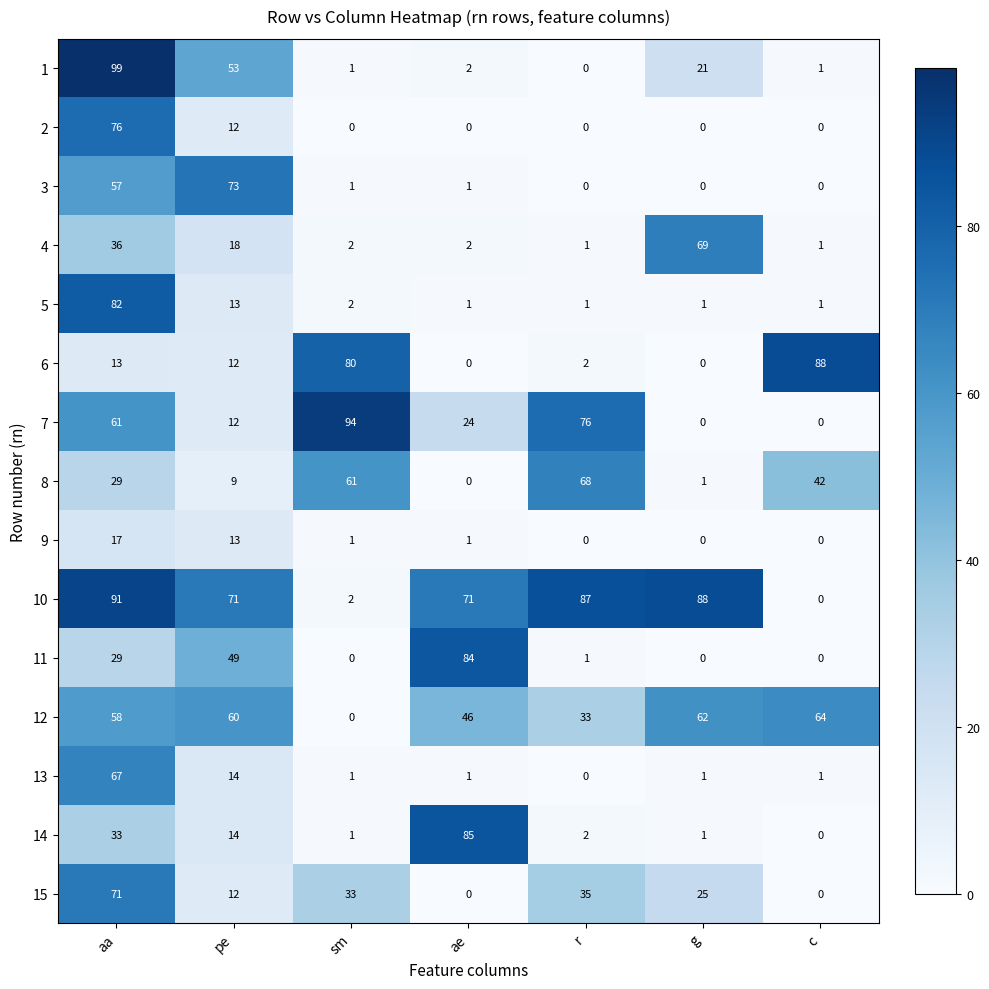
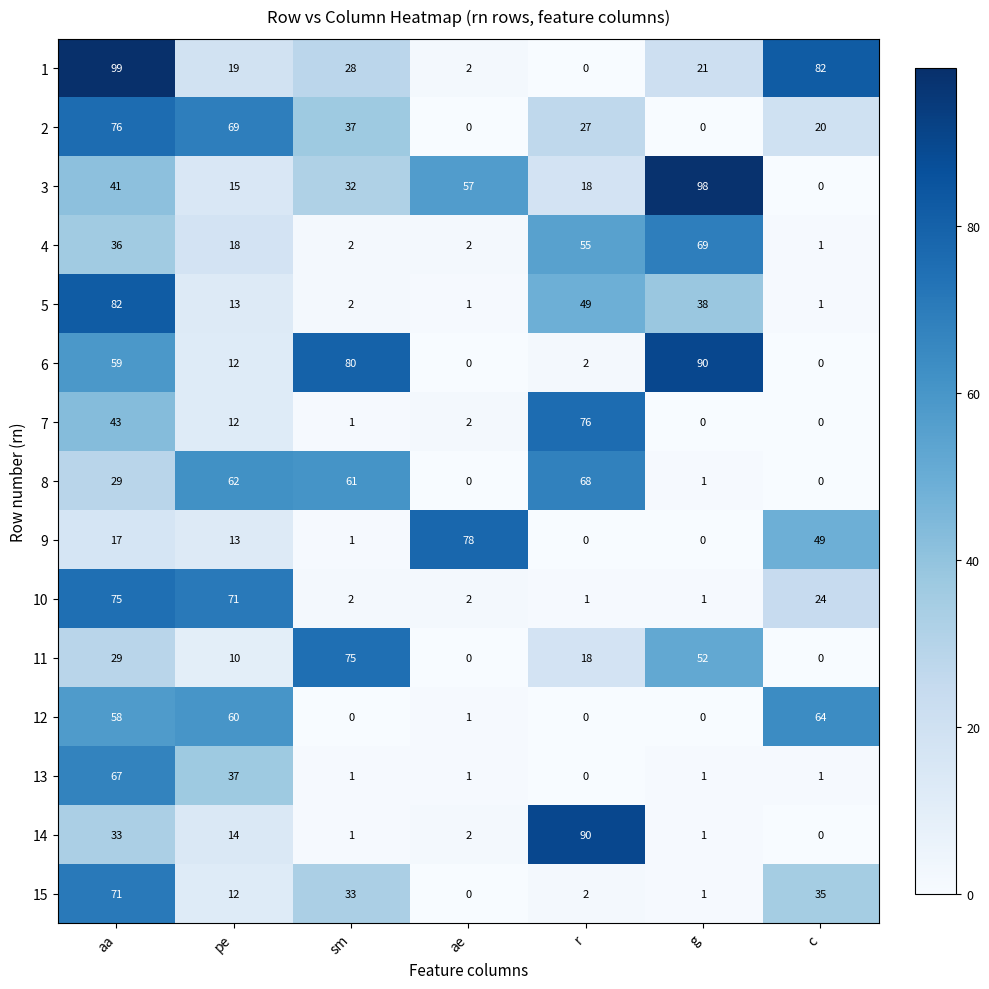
  {
    "1": {
      "aa": 99,
-     "pe": 53,
-     "sm": 1,
+     "pe": 19,
+     "sm": 28,
      "ae": 2,
      "r": 0,
      "g": 21,
-     "c": 1
+     "c": 82
    },
    "2": {
      "aa": 76,
-     "pe": 12,
-     "sm": 0,
+     "pe": 69,
+     "sm": 37,
      "ae": 0,
-     "r": 0,
+     "r": 27,
      "g": 0,
-     "c": 0
+     "c": 20
    },
    "3": {
-     "aa": 57,
-     "pe": 73,
-     "sm": 1,
-     "ae": 1,
-     "r": 0,
-     "g": 0,
+     "aa": 41,
+     "pe": 15,
+     "sm": 32,
+     "ae": 57,
+     "r": 18,
+     "g": 98,
      "c": 0
    },
    "4": {
      "aa": 36,
      "pe": 18,
      "sm": 2,
      "ae": 2,
-     "r": 1,
+     "r": 55,
      "g": 69,
      "c": 1
    },
    "5": {
      "aa": 82,
      "pe": 13,
      "sm": 2,
      "ae": 1,
-     "r": 1,
-     "g": 1,
+     "r": 49,
+     "g": 38,
      "c": 1
    },
    "6": {
-     "aa": 13,
+     "aa": 59,
      "pe": 12,
      "sm": 80,
      "ae": 0,
      "r": 2,
-     "g": 0,
-     "c": 88
+     "g": 90,
+     "c": 0
    },
    "7": {
-     "aa": 61,
+     "aa": 43,
      "pe": 12,
-     "sm": 94,
-     "ae": 24,
+     "sm": 1,
+     "ae": 2,
      "r": 76,
      "g": 0,
      "c": 0
    },
    "8": {
      "aa": 29,
-     "pe": 9,
+     "pe": 62,
      "sm": 61,
      "ae": 0,
      "r": 68,
      "g": 1,
-     "c": 42
+     "c": 0
    },
    "9": {
      "aa": 17,
      "pe": 13,
      "sm": 1,
-     "ae": 1,
+     "ae": 78,
      "r": 0,
      "g": 0,
-     "c": 0
+     "c": 49
    },
    "10": {
-     "aa": 91,
+     "aa": 75,
      "pe": 71,
      "sm": 2,
-     "ae": 71,
-     "r": 87,
-     "g": 88,
-     "c": 0
+     "ae": 2,
+     "r": 1,
+     "g": 1,
+     "c": 24
    },
    "11": {
      "aa": 29,
-     "pe": 49,
-     "sm": 0,
-     "ae": 84,
-     "r": 1,
-     "g": 0,
+     "pe": 10,
+     "sm": 75,
+     "ae": 0,
+     "r": 18,
+     "g": 52,
      "c": 0
    },
    "12": {
      "aa": 58,
      "pe": 60,
      "sm": 0,
-     "ae": 46,
-     "r": 33,
-     "g": 62,
+     "ae": 1,
+     "r": 0,
+     "g": 0,
      "c": 64
    },
    "13": {
      "aa": 67,
-     "pe": 14,
+     "pe": 37,
      "sm": 1,
      "ae": 1,
      "r": 0,
      "g": 1,
      "c": 1
    },
    "14": {
      "aa": 33,
      "pe": 14,
      "sm": 1,
-     "ae": 85,
-     "r": 2,
+     "ae": 2,
+     "r": 90,
      "g": 1,
      "c": 0
    },
    "15": {
      "aa": 71,
      "pe": 12,
      "sm": 33,
      "ae": 0,
-     "r": 35,
-     "g": 25,
-     "c": 0
+     "r": 2,
+     "g": 1,
+     "c": 35
    }
  }
